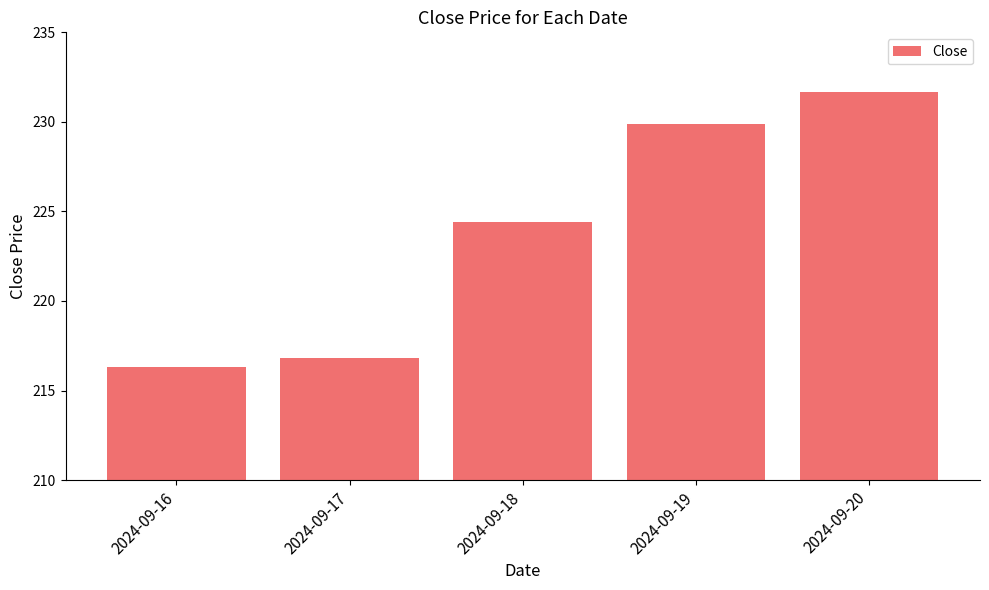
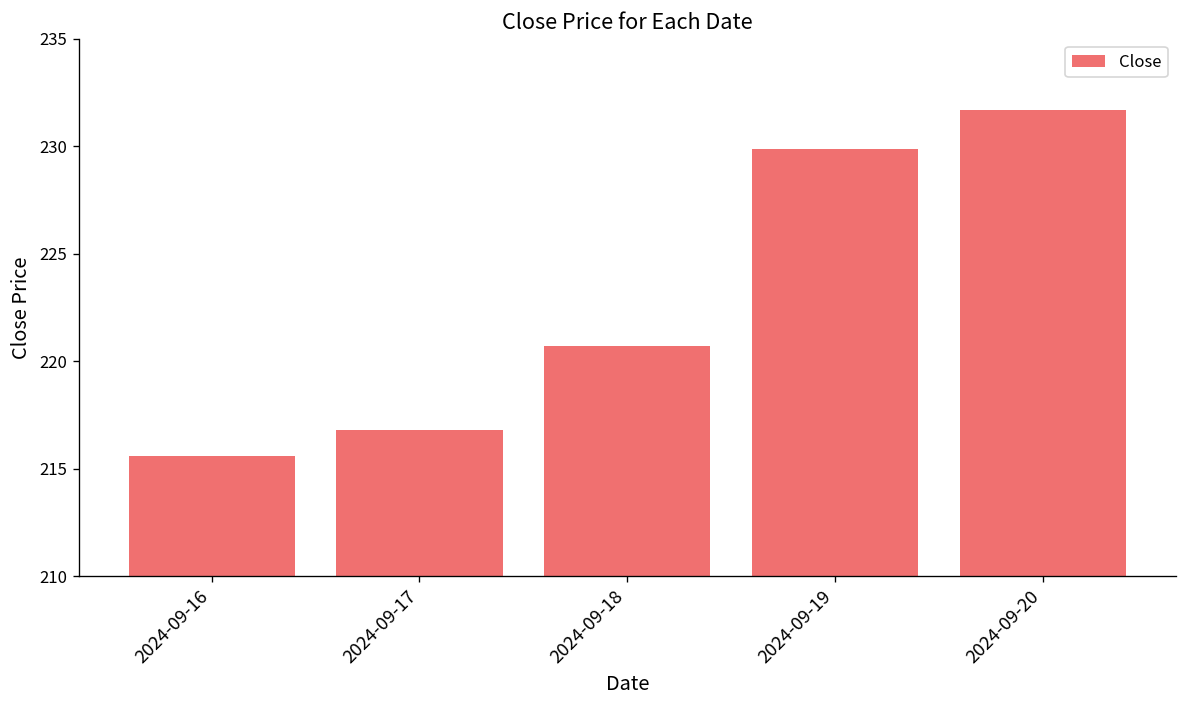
  {
-   "2024-09-16": 216.3,
+   "2024-09-16": 215.6,
    "2024-09-17": 216.8,
-   "2024-09-18": 224.4,
+   "2024-09-18": 220.7,
    "2024-09-19": 229.9,
    "2024-09-20": 231.7
  }
